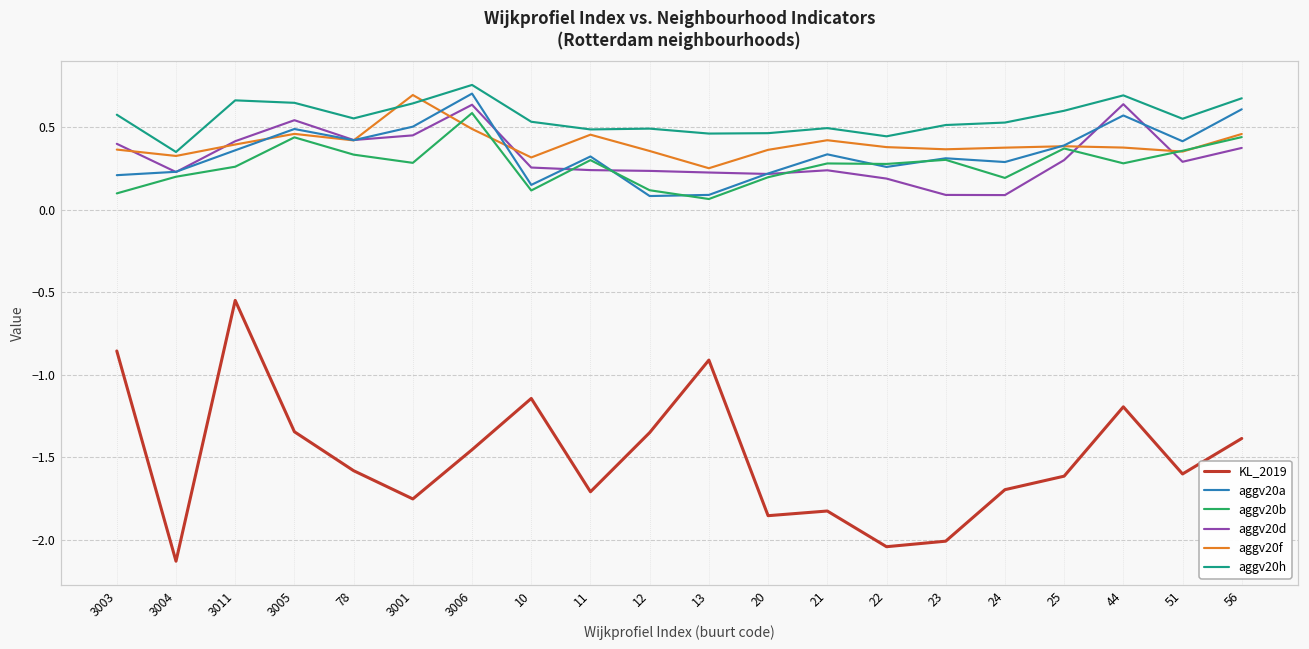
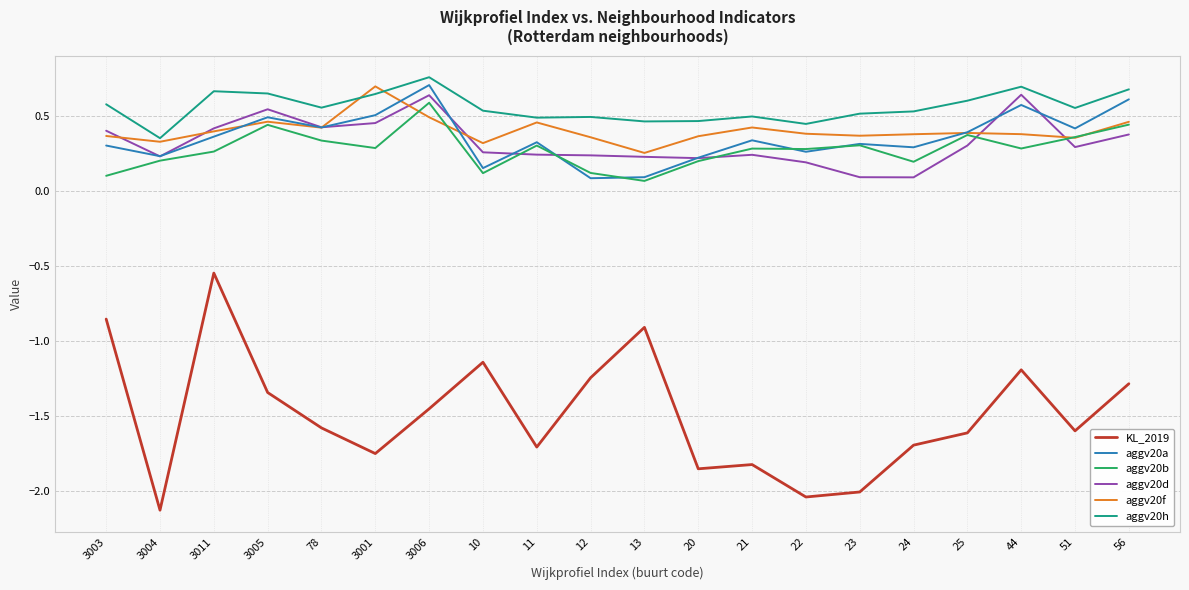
  {
    "KL_2019": {
      "3003": -0.86,
      "3004": -2.13,
      "3011": -0.55,
      "3005": -1.35,
      "78": -1.58,
      "3001": -1.75,
      "3006": -1.45,
      "10": -1.14,
      "11": -1.71,
-     "12": -1.35,
+     "12": -1.25,
      "13": -0.91,
      "20": -1.85,
      "21": -1.83,
      "22": -2.04,
      "23": -2.01,
      "24": -1.70,
      "25": -1.61,
      "44": -1.19,
      "51": -1.60,
-     "56": -1.39
+     "56": -1.29
    },
    "aggv20a": {
-     "3003": 0.21,
+     "3003": 0.30,
      "3011": 0.36,
      "3005": 0.49,
      "3001": 0.50,
      "3006": 0.70,
      "10": 0.15,
      "11": 0.32,
      "12": 0.08,
      "13": 0.09,
      "21": 0.33,
      "22": 0.26,
      "24": 0.29,
      "44": 0.57,
      "51": 0.41,
      "56": 0.61
    },
    "aggv20d": {
      "3003": 0.40,
      "3011": 0.41,
      "3005": 0.54,
      "3001": 0.45,
      "3006": 0.64,
      "10": 0.25,
      "11": 0.24,
      "12": 0.23,
      "13": 0.22,
      "21": 0.24,
      "22": 0.19,
      "23": 0.09,
      "24": 0.09,
      "25": 0.30,
      "44": 0.64,
      "51": 0.29,
      "56": 0.37
    },
    "aggv20f": {
      "3003": 0.36,
      "3004": 0.33,
      "3011": 0.39,
      "3005": 0.46,
      "3001": 0.69,
      "3006": 0.49,
      "10": 0.32,
      "11": 0.45,
      "12": 0.36,
      "13": 0.25,
      "20": 0.36,
      "21": 0.42,
      "22": 0.38,
      "23": 0.37,
      "24": 0.38,
      "44": 0.38,
      "56": 0.46
    }
  }
